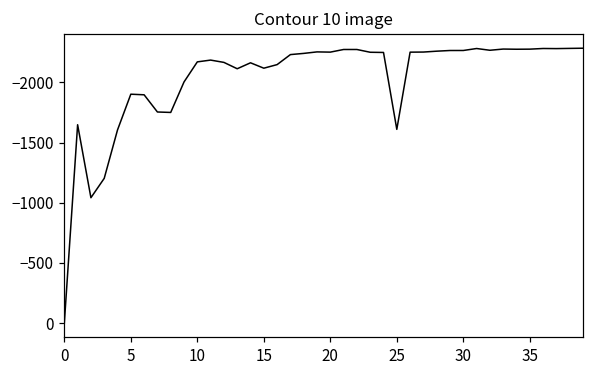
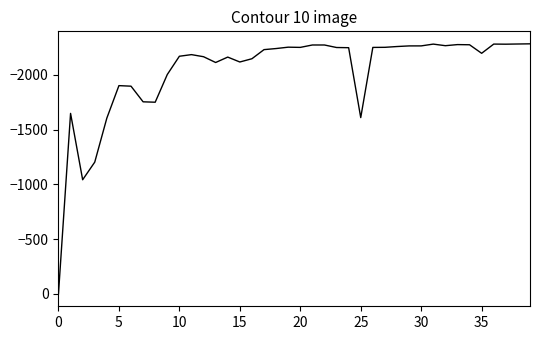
  {
    "0": 0,
    "5": -1900,
    "10": -2170,
    "15": -2120,
    "20": -2250,
    "25": -1610,
    "30": -2270,
-   "35": -2280
+   "35": -2200
  }
